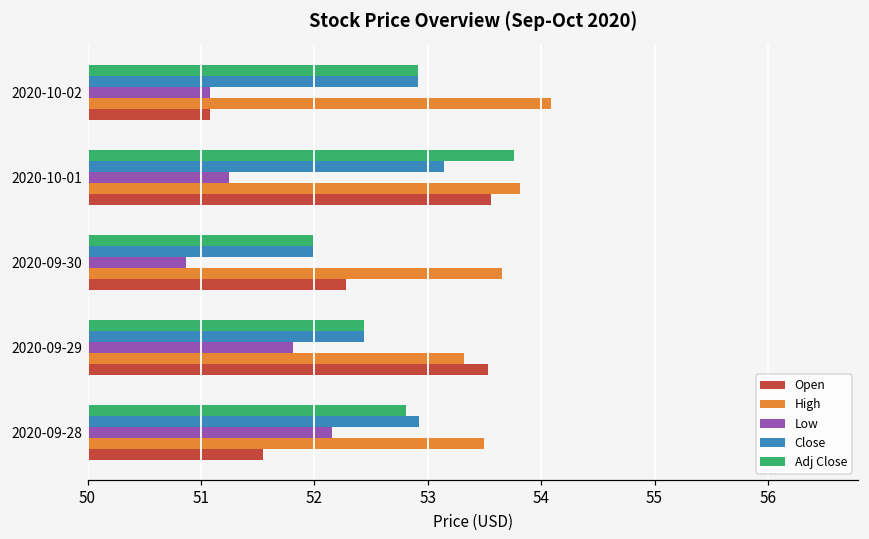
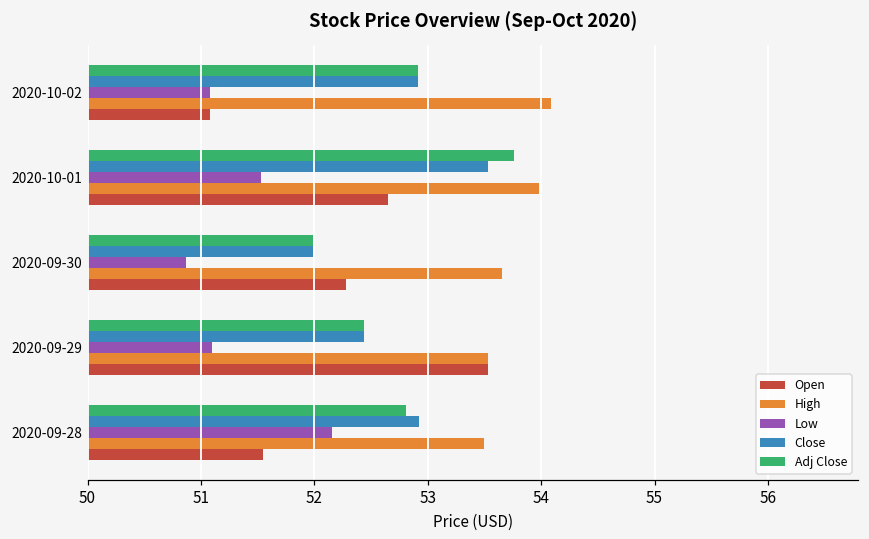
  {
    "Open": {
      "2020-10-02": 51.08,
-     "2020-10-01": 53.56,
+     "2020-10-01": 52.65,
      "2020-09-30": 52.28,
      "2020-09-29": 53.53,
      "2020-09-28": 51.55
    },
    "High": {
      "2020-10-02": 54.09,
-     "2020-10-01": 53.81,
+     "2020-10-01": 53.98,
      "2020-09-30": 53.66,
-     "2020-09-29": 53.32,
+     "2020-09-29": 53.53,
      "2020-09-28": 53.50
    },
    "Low": {
      "2020-10-02": 51.08,
-     "2020-10-01": 51.25,
+     "2020-10-01": 51.53,
      "2020-09-30": 50.87,
-     "2020-09-29": 51.81,
+     "2020-09-29": 51.10,
      "2020-09-28": 52.15
    },
    "Close": {
      "2020-10-02": 52.91,
-     "2020-10-01": 53.15,
+     "2020-10-01": 53.53,
      "2020-09-30": 51.99,
      "2020-09-29": 52.44,
      "2020-09-28": 52.92
    },
    "Adj Close": {
      "2020-10-02": 52.91,
      "2020-10-01": 53.76,
      "2020-09-30": 51.99,
      "2020-09-29": 52.44,
      "2020-09-28": 52.80
    }
  }
